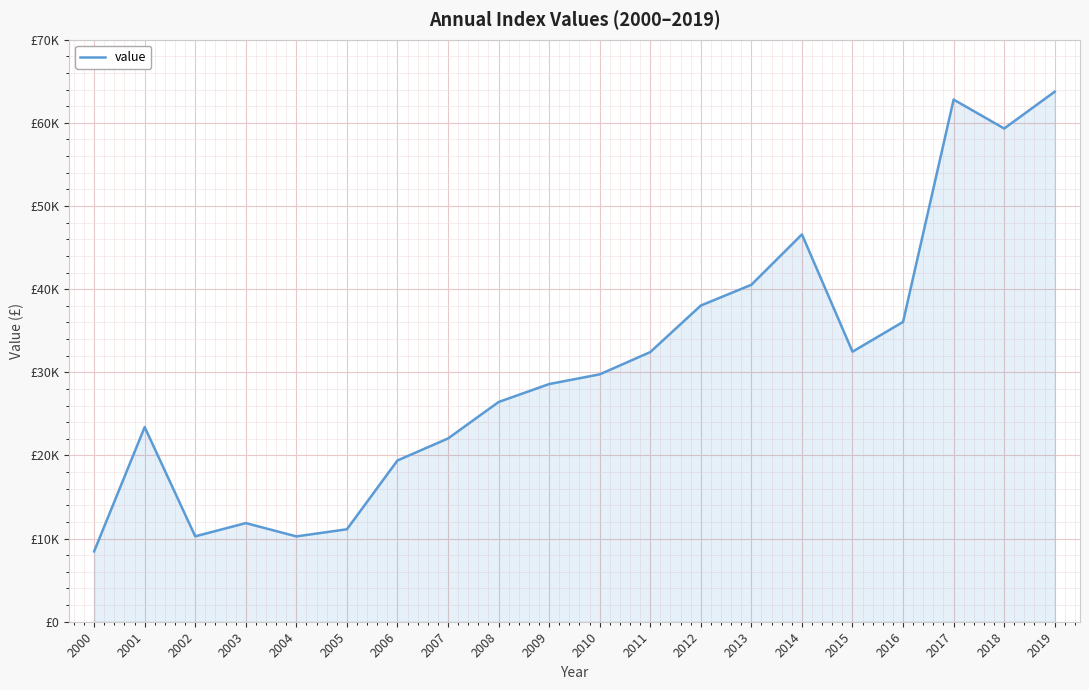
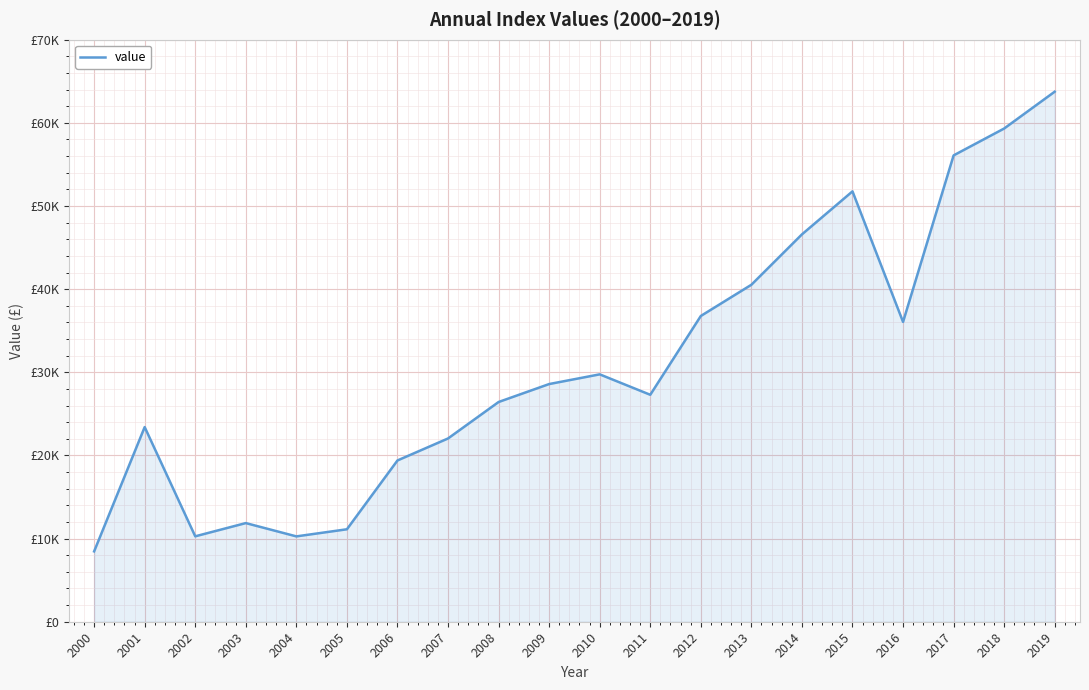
  {
    "2000": "£8000",
    "2001": "£23000",
    "2002": "£10000",
    "2003": "£12000",
    "2004": "£10000",
    "2005": "£11000",
    "2006": "£19000",
    "2007": "£22000",
    "2008": "£26000",
    "2009": "£29000",
    "2010": "£30000",
-   "2011": "£32000",
-   "2012": "£38000",
+   "2011": "£27000",
+   "2012": "£37000",
    "2013": "£41000",
    "2014": "£47000",
-   "2015": "£32000",
+   "2015": "£52000",
    "2016": "£36000",
-   "2017": "£63000",
+   "2017": "£56000",
    "2018": "£59000",
    "2019": "£64000"
  }
